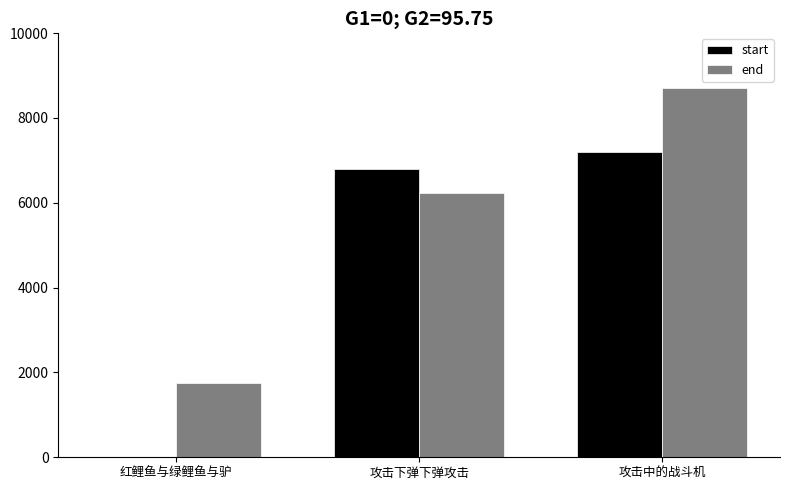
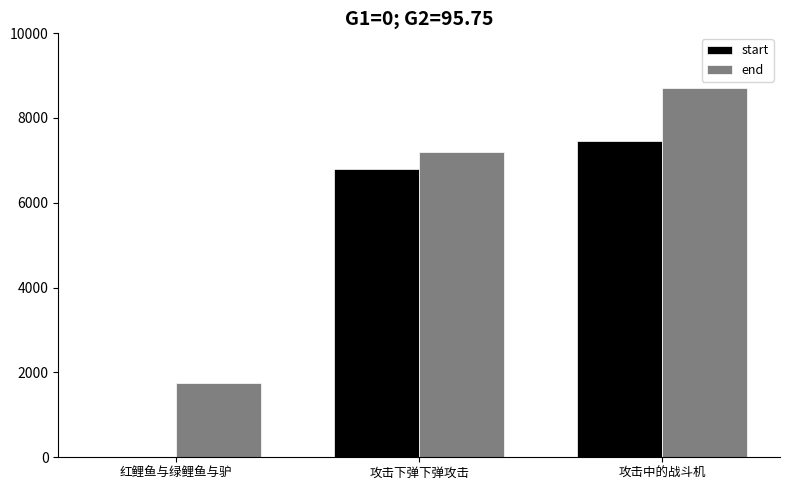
  {
    "start": {
      "红鲤鱼与绿鲤鱼与驴": 0,
      "攻击下弹下弹攻击": 6800,
-     "攻击中的战斗机": 7200
+     "攻击中的战斗机": 7500
    },
    "end": {
      "红鲤鱼与绿鲤鱼与驴": 1800,
-     "攻击下弹下弹攻击": 6200,
+     "攻击下弹下弹攻击": 7200,
      "攻击中的战斗机": 8700
    }
  }
